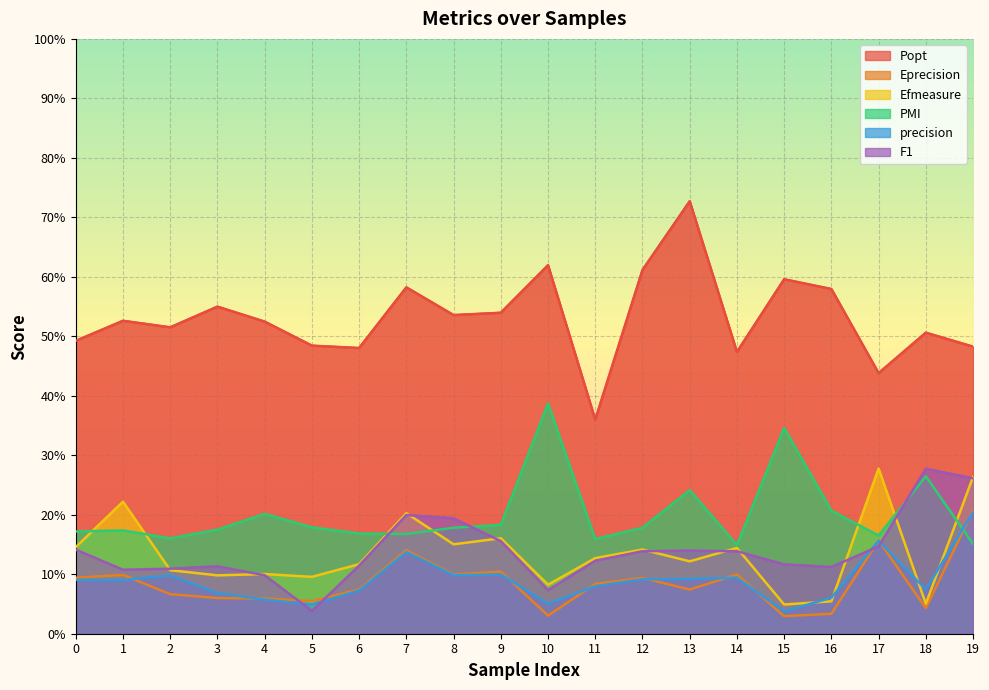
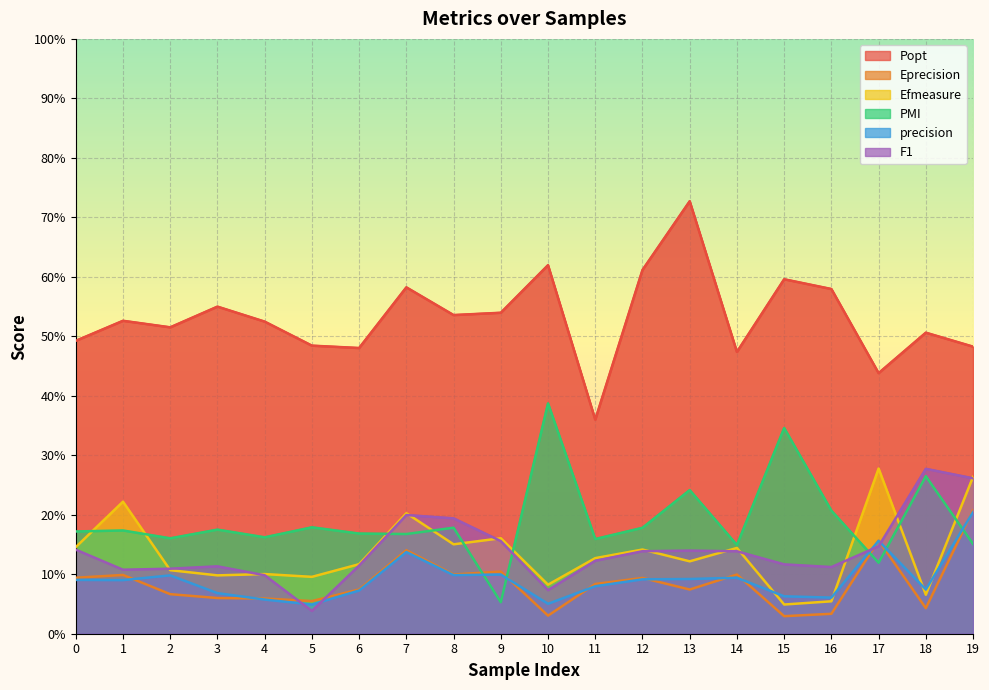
  {
    "Efmeasure": {
      "0": "15%",
      "1": "22%",
      "3": "10%",
      "5": "10%",
      "8": "15%",
      "9": "16%",
      "10": "8%",
      "11": "13%",
      "13": "12%",
      "14": "14%",
      "15": "5%",
      "16": "5%",
      "17": "28%",
-     "18": "5%"
+     "18": "7%"
    },
    "PMI": {
      "0": "17%",
      "1": "17%",
      "2": "16%",
      "3": "18%",
-     "4": "20%",
+     "4": "16%",
      "5": "18%",
      "6": "17%",
      "7": "17%",
      "8": "18%",
-     "9": "18%",
+     "9": "5%",
      "10": "39%",
      "11": "16%",
      "12": "18%",
      "13": "24%",
      "14": "15%",
      "15": "35%",
      "16": "21%",
-     "17": "17%",
+     "17": "12%",
      "18": "26%",
      "19": "15%"
    },
    "precision": {
      "1": "9%",
      "2": "10%",
      "3": "7%",
      "5": "5%",
      "9": "10%",
      "10": "5%",
      "13": "9%",
      "14": "9%",
-     "15": "4%",
+     "15": "6%",
      "16": "6%",
      "18": "7%"
    },
    "F1": {
      "0": "14%",
      "1": "11%",
      "3": "11%",
      "5": "4%",
      "8": "19%",
      "9": "16%",
      "10": "7%",
      "11": "12%",
      "13": "14%",
      "14": "14%",
      "15": "12%",
      "16": "11%",
      "17": "15%",
      "18": "28%"
    }
  }
